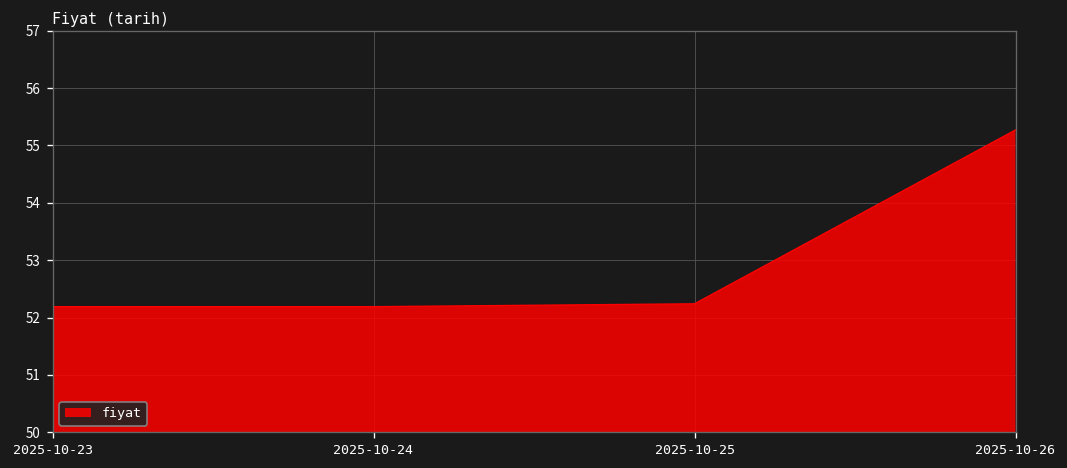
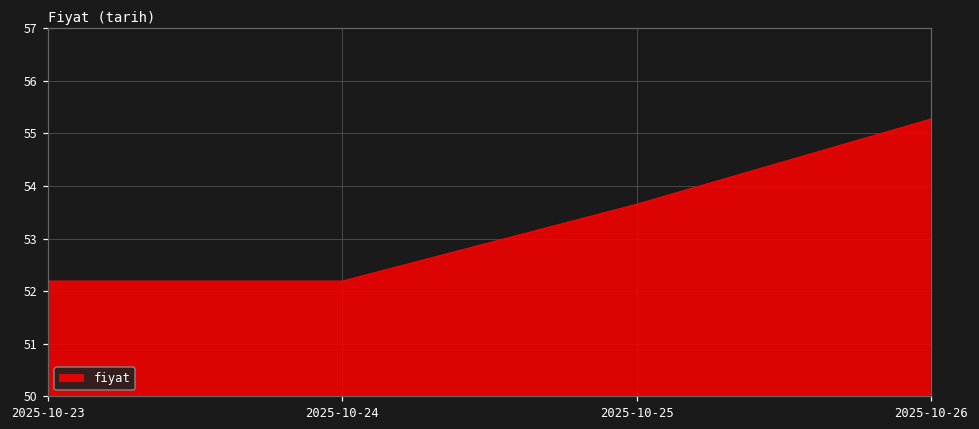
  {
    "2025-10-23": 52.2,
    "2025-10-24": 52.2,
-   "2025-10-25": 52.2,
+   "2025-10-25": 53.7,
    "2025-10-26": 55.3
  }
